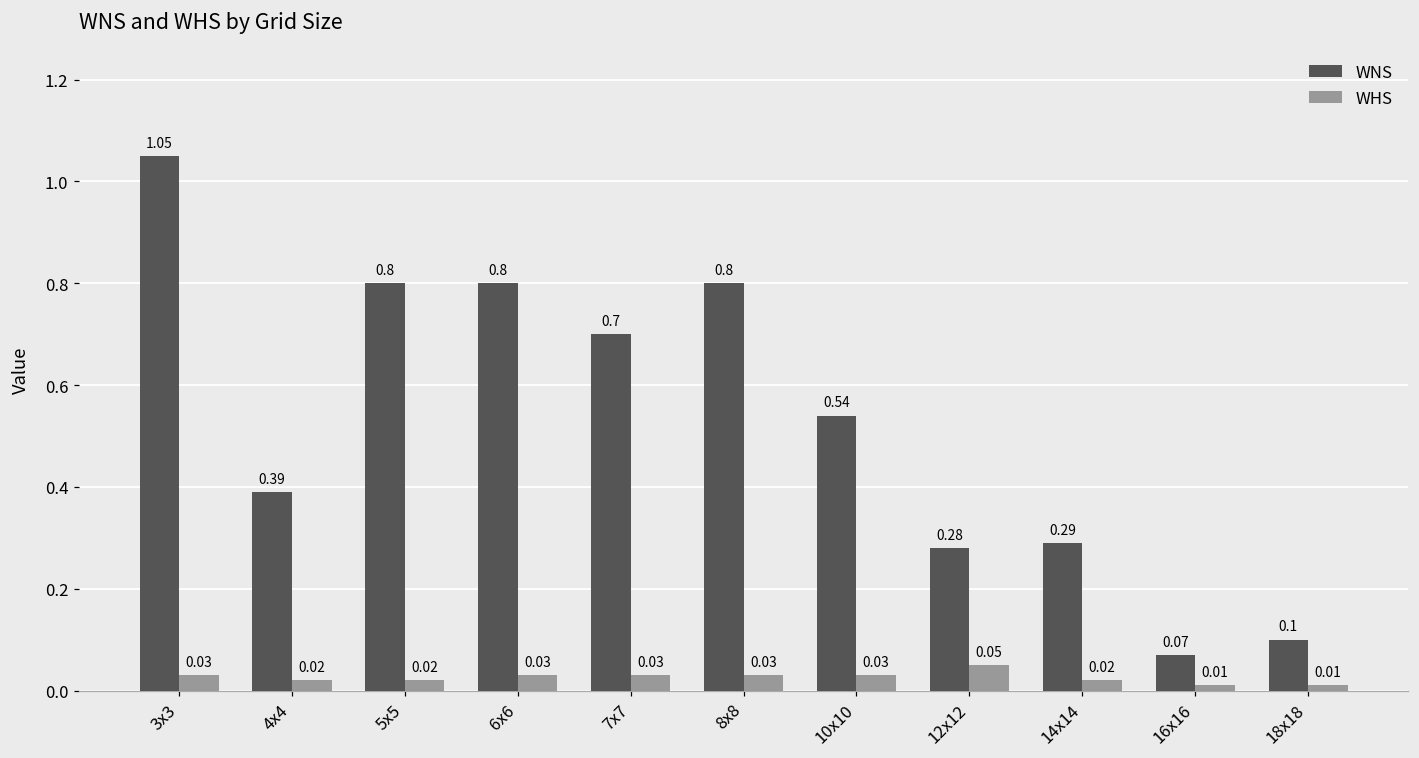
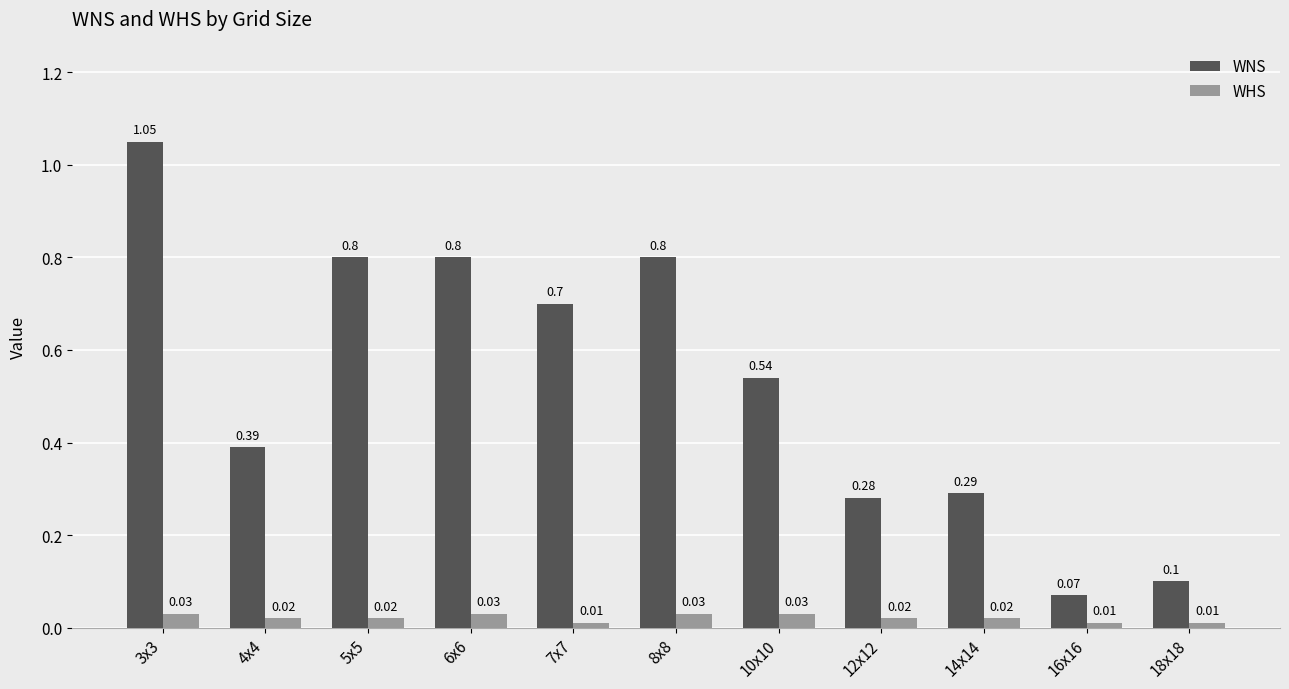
  {
    "WNS": {
      "3x3": 1.05,
      "4x4": 0.39,
      "5x5": 0.8,
      "6x6": 0.8,
      "7x7": 0.7,
      "8x8": 0.8,
      "10x10": 0.54,
      "12x12": 0.28,
      "14x14": 0.29,
      "16x16": 0.07,
      "18x18": 0.1
    },
    "WHS": {
      "3x3": 0.03,
      "4x4": 0.02,
      "5x5": 0.02,
      "6x6": 0.03,
-     "7x7": 0.03,
+     "7x7": 0.01,
      "8x8": 0.03,
      "10x10": 0.03,
-     "12x12": 0.05,
+     "12x12": 0.02,
      "14x14": 0.02,
      "16x16": 0.01,
      "18x18": 0.01
    }
  }
